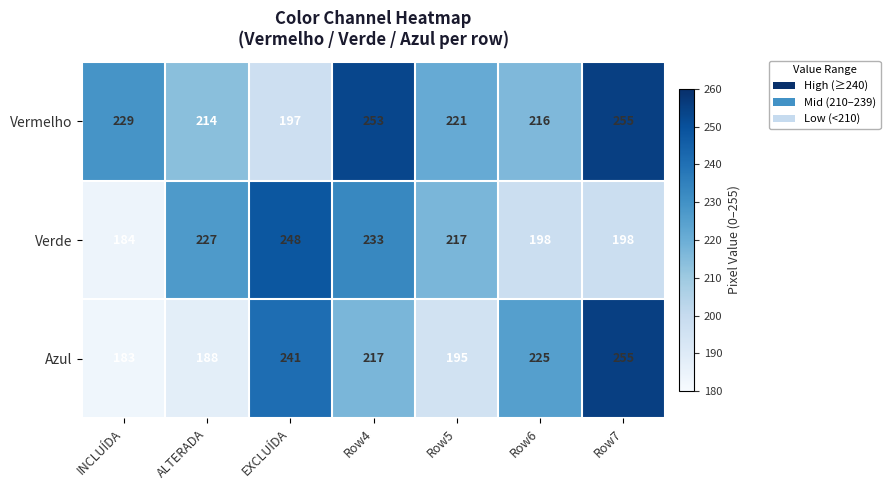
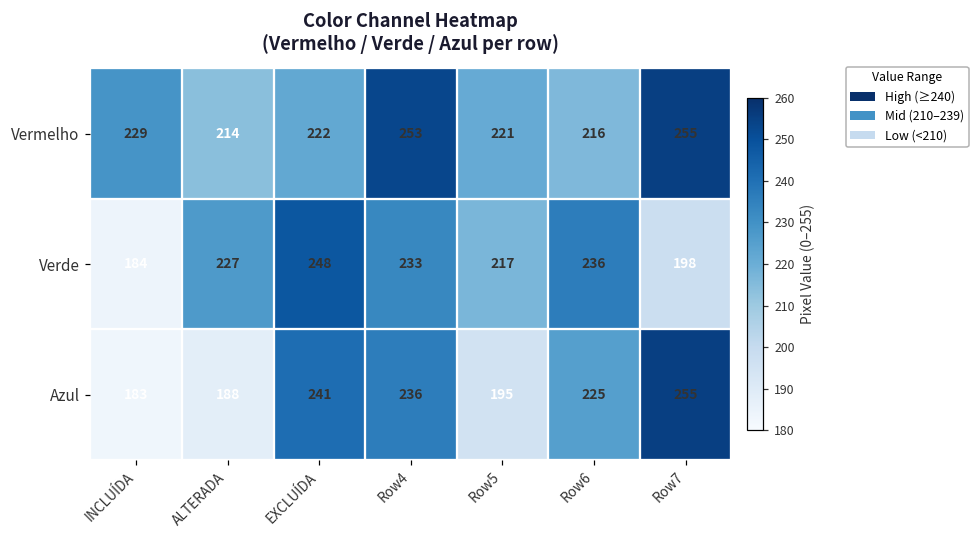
  {
    "Vermelho": {
      "INCLUÍDA": 229,
      "ALTERADA": 214,
-     "EXCLUÍDA": 197,
+     "EXCLUÍDA": 222,
      "Row4": 253,
      "Row5": 221,
      "Row6": 216,
      "Row7": 255
    },
    "Verde": {
      "ALTERADA": 227,
      "EXCLUÍDA": 248,
      "Row4": 233,
      "Row5": 217,
-     "Row6": 198,
+     "Row6": 236,
      "Row7": 198
    },
    "Azul": {
      "EXCLUÍDA": 241,
-     "Row4": 217,
+     "Row4": 236,
      "Row6": 225,
      "Row7": 255
    }
  }
